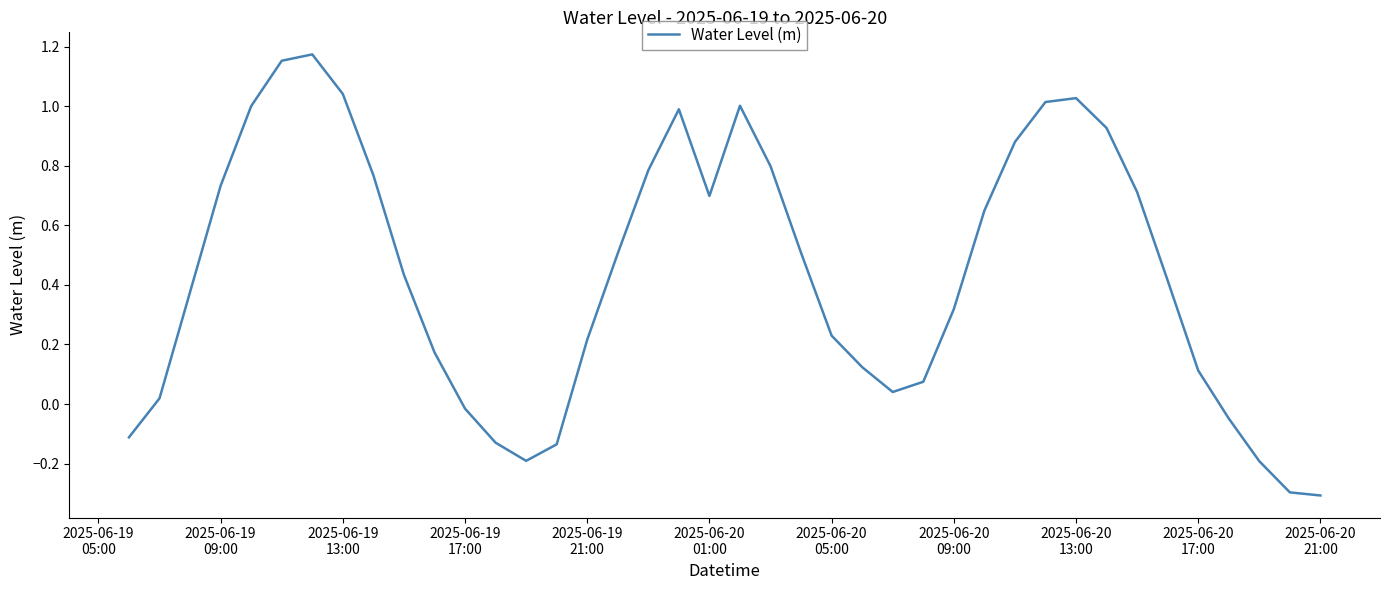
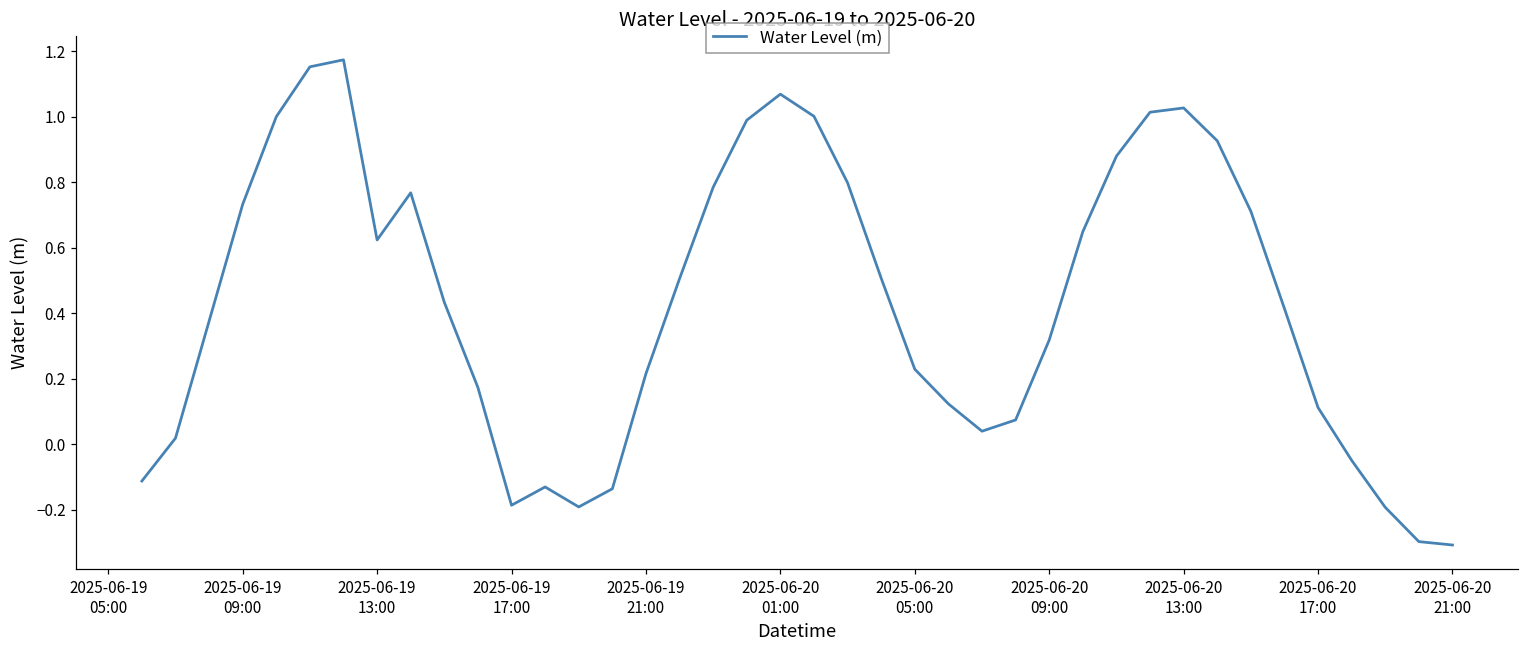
  {
    "2025-06-19 09:00": 0.73,
-   "2025-06-19 13:00": 1.04,
-   "2025-06-19 17:00": -0.02,
+   "2025-06-19 13:00": 0.62,
+   "2025-06-19 17:00": -0.19,
    "2025-06-19 21:00": 0.22,
-   "2025-06-20 01:00": 0.70,
+   "2025-06-20 01:00": 1.07,
    "2025-06-20 05:00": 0.23,
    "2025-06-20 09:00": 0.32,
    "2025-06-20 13:00": 1.03,
    "2025-06-20 17:00": 0.11,
    "2025-06-20 21:00": -0.31
  }
